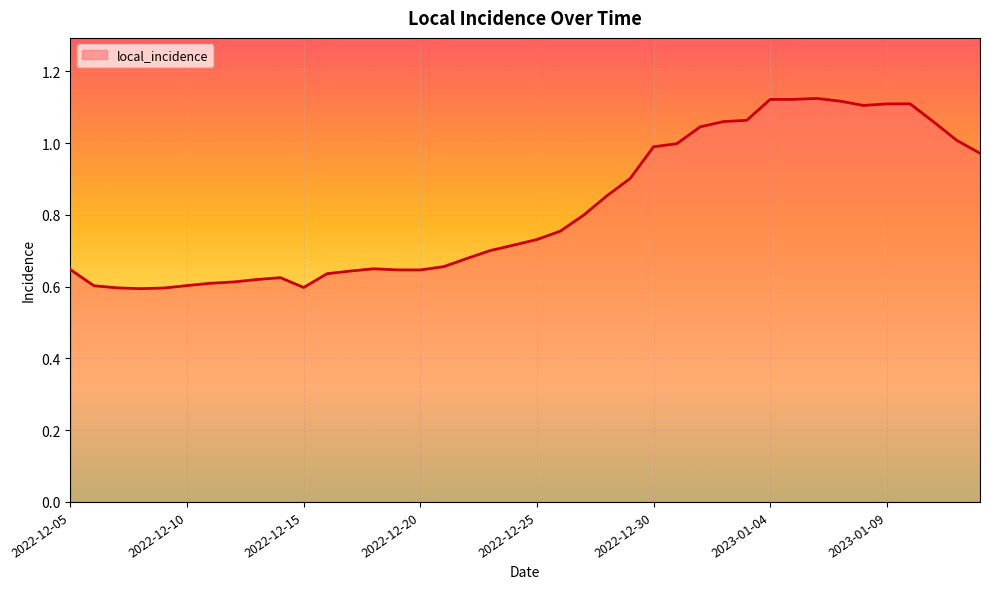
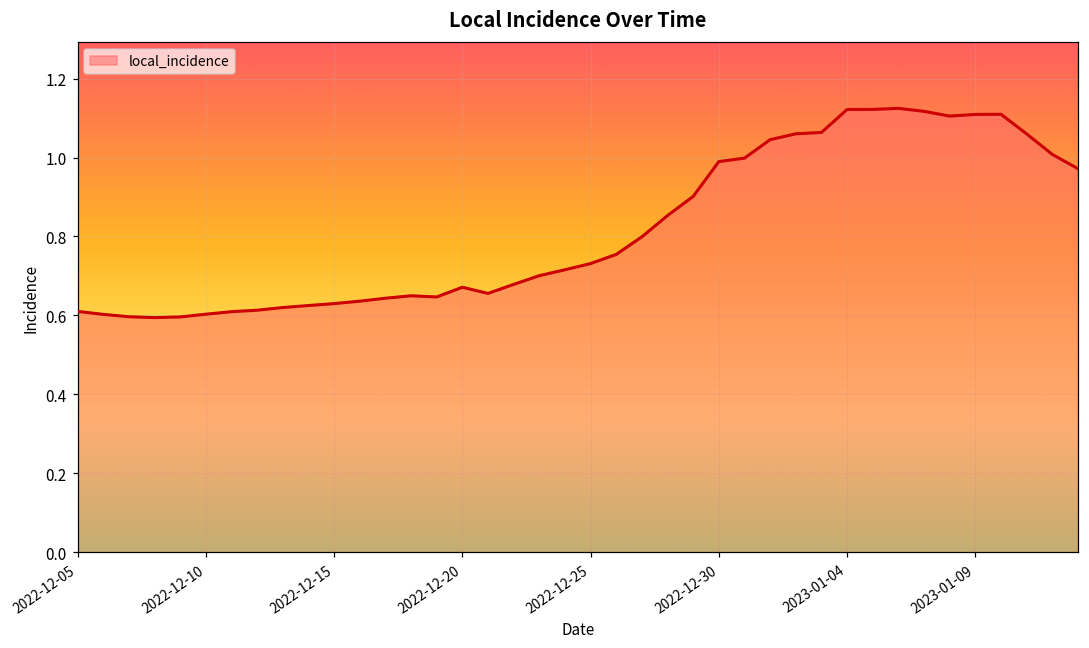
  {
-   "2022-12-05": 0.65,
+   "2022-12-05": 0.61,
    "2022-12-10": 0.60,
-   "2022-12-15": 0.60,
-   "2022-12-20": 0.65,
+   "2022-12-15": 0.63,
+   "2022-12-20": 0.67,
    "2022-12-25": 0.73,
    "2022-12-30": 0.99,
    "2023-01-04": 1.12,
    "2023-01-09": 1.11
  }
